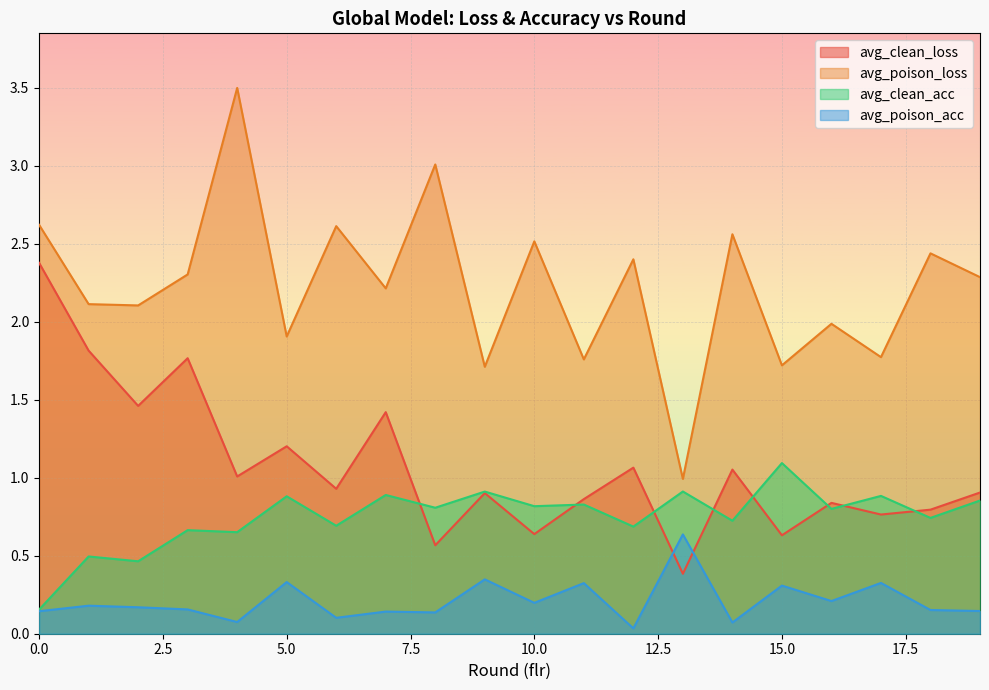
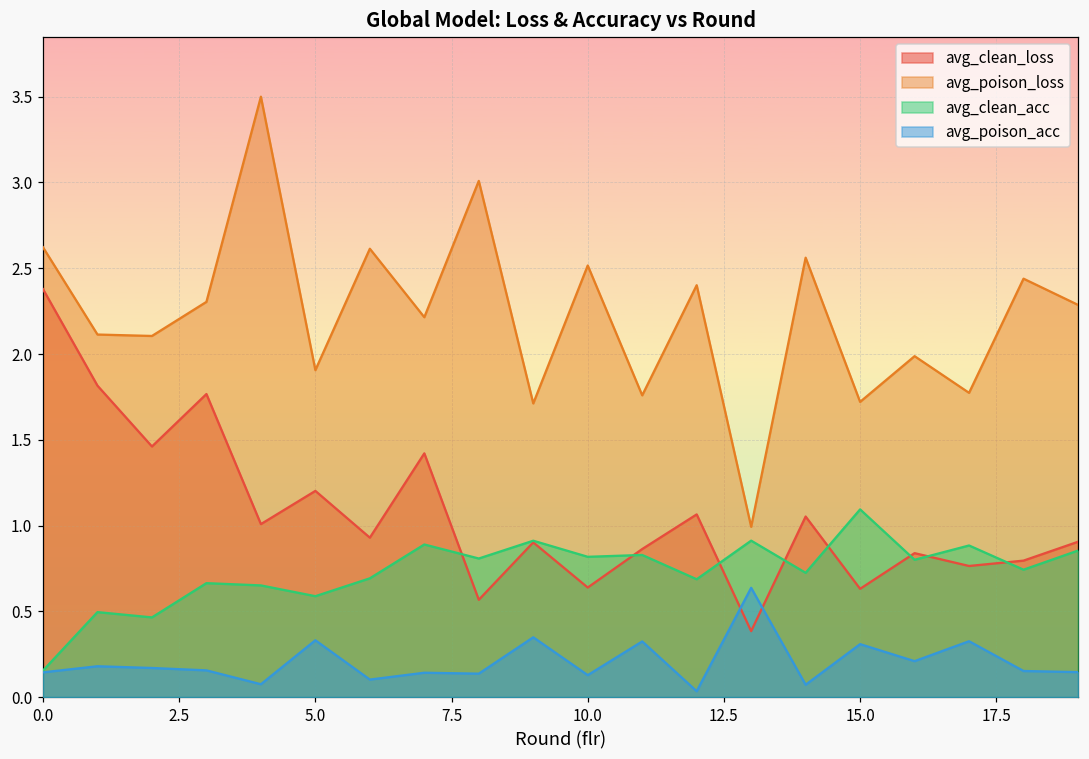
  {
    "avg_clean_acc": {
-     "5.0": 0.88,
+     "5.0": 0.59,
      "10.0": 0.82,
      "15.0": 1.09
    },
    "avg_poison_acc": {
      "5.0": 0.33,
-     "10.0": 0.20,
+     "10.0": 0.13,
      "15.0": 0.31
    }
  }
